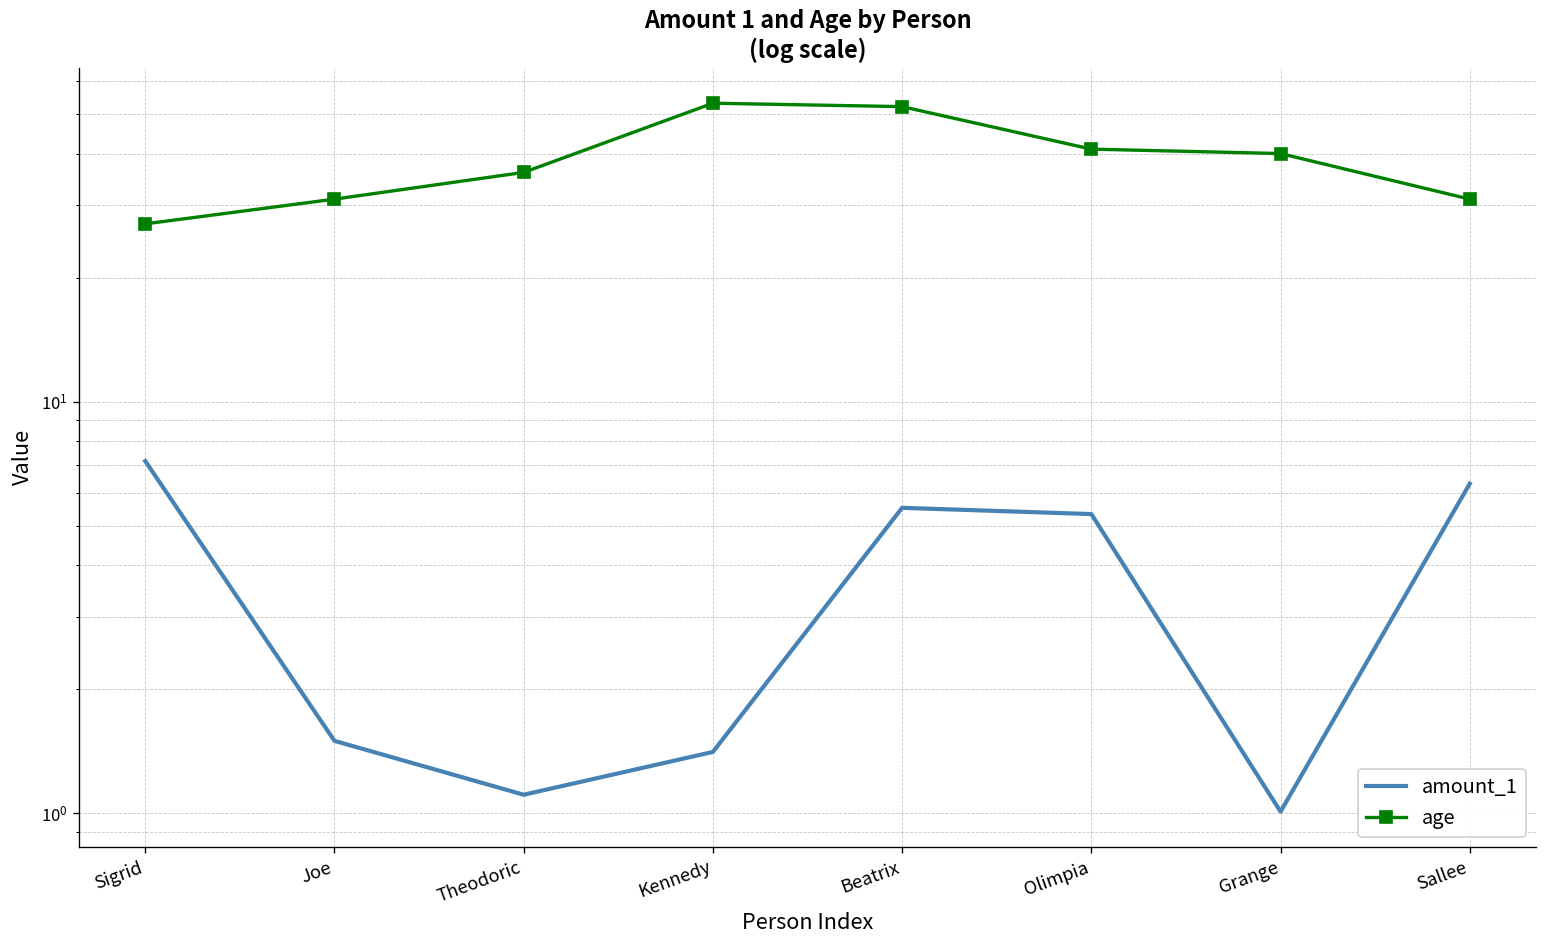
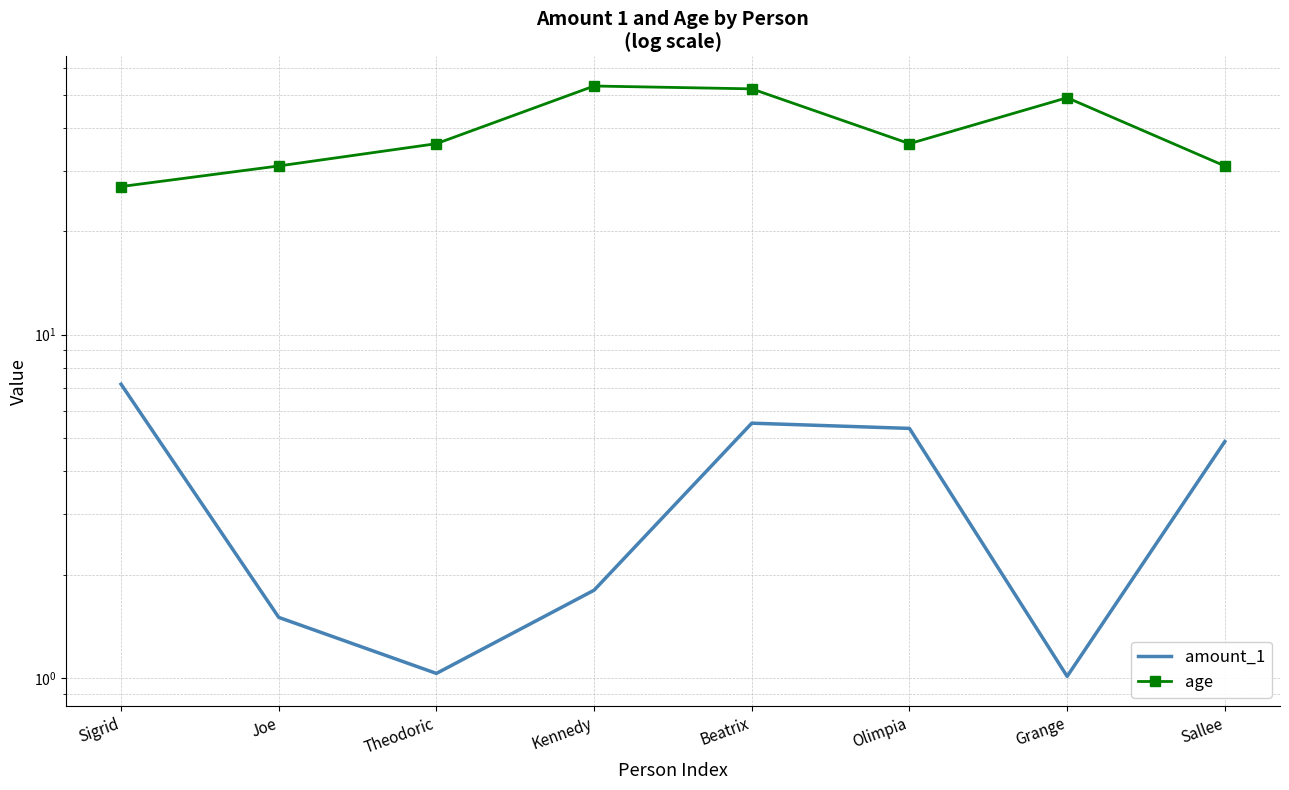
  {
    "amount_1": {
      "Sigrid": 7.2,
      "Joe": 1.5,
-     "Theodoric": 1.11,
-     "Kennedy": 1.41,
+     "Theodoric": 1.03,
+     "Kennedy": 1.8,
      "Beatrix": 5.5,
      "Olimpia": 5.3,
      "Grange": 1.01,
-     "Sallee": 6.3
+     "Sallee": 4.9
    },
    "age": {
      "Sigrid": 27,
      "Joe": 31,
      "Theodoric": 36,
      "Kennedy": 53,
      "Beatrix": 52,
-     "Olimpia": 41,
-     "Grange": 40,
+     "Olimpia": 36,
+     "Grange": 49,
      "Sallee": 31
    }
  }
